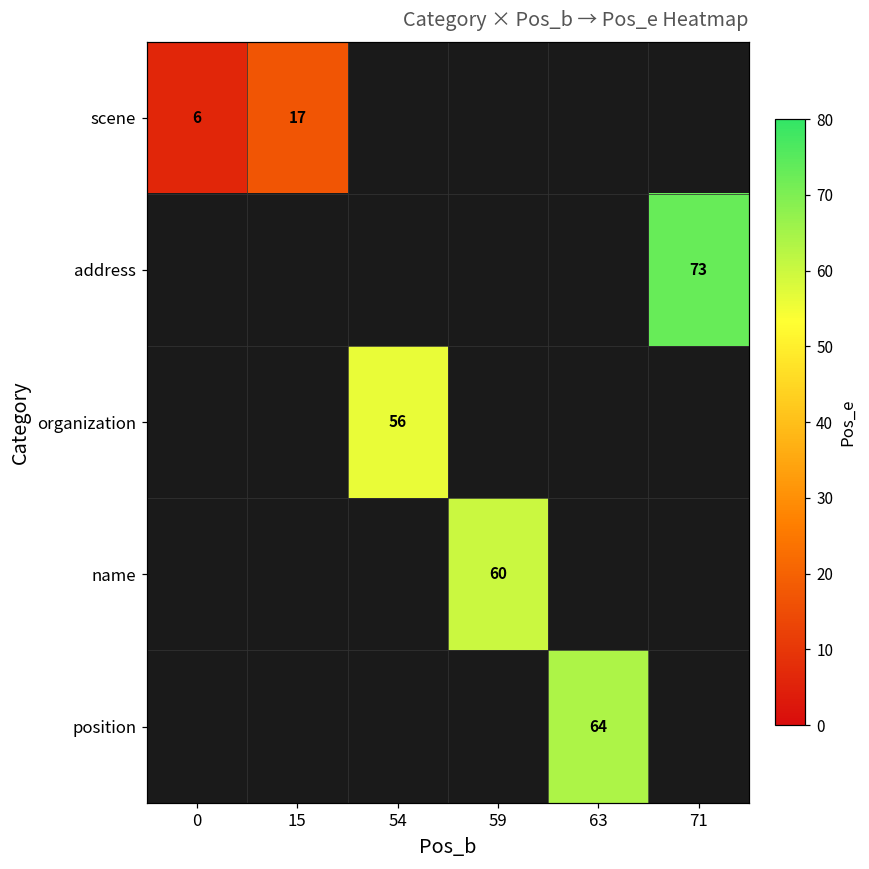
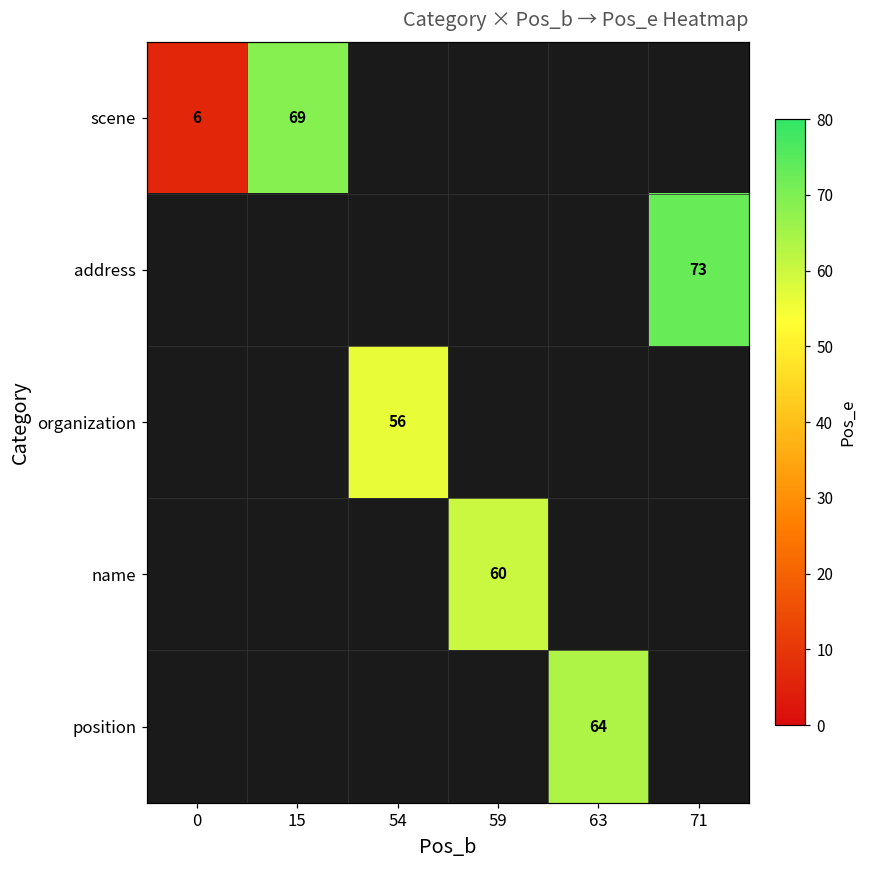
  {
    "scene": {
      "0": 6,
-     "15": 17
+     "15": 69
    },
    "address": {
      "71": 73
    },
    "organization": {
      "54": 56
    },
    "name": {
      "59": 60
    },
    "position": {
      "63": 64
    }
  }
